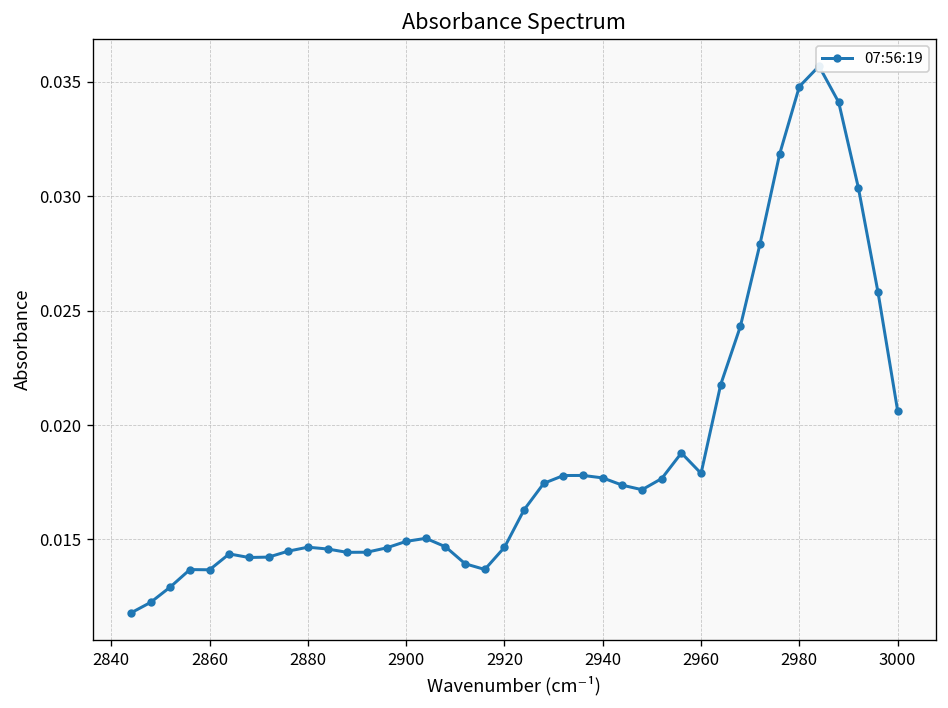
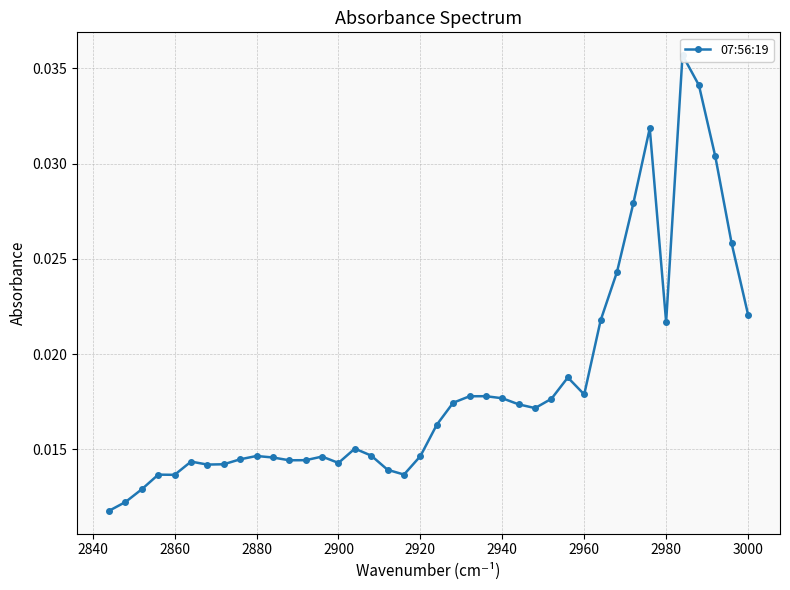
  {
    "2860": 0.0137,
    "2880": 0.0147,
-   "2900": 0.0149,
+   "2900": 0.0143,
    "2920": 0.0147,
    "2940": 0.0177,
    "2960": 0.0179,
-   "2980": 0.0348,
-   "3000": 0.0206
+   "2980": 0.0217,
+   "3000": 0.0221
  }
